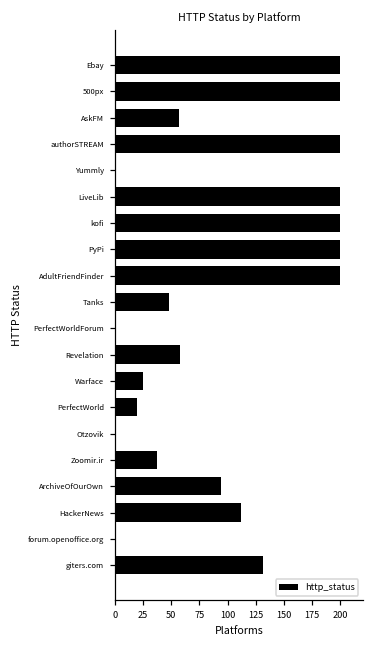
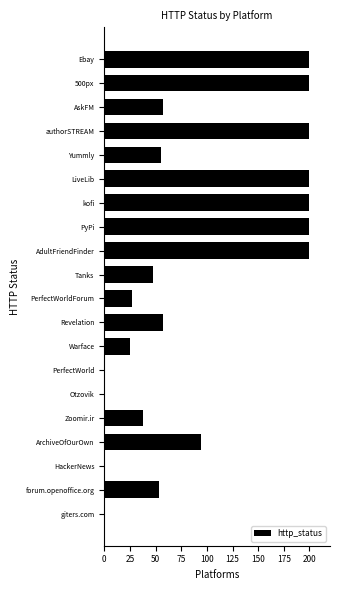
  {
    "Ebay": 200,
    "500px": 200,
    "AskFM": 57,
    "authorSTREAM": 200,
-   "Yummly": 0,
+   "Yummly": 55,
    "LiveLib": 200,
    "kofi": 200,
    "PyPi": 200,
    "AdultFriendFinder": 200,
    "Tanks": 48,
-   "PerfectWorldForum": 0,
+   "PerfectWorldForum": 27,
    "Revelation": 58,
    "Warface": 25,
-   "PerfectWorld": 20,
+   "PerfectWorld": 0,
    "Otzovik": 0,
    "Zoomir.ir": 38,
    "ArchiveOfOurOwn": 94,
-   "HackerNews": 112,
-   "forum.openoffice.org": 0,
-   "giters.com": 132
+   "HackerNews": 0,
+   "forum.openoffice.org": 54,
+   "giters.com": 0
  }
